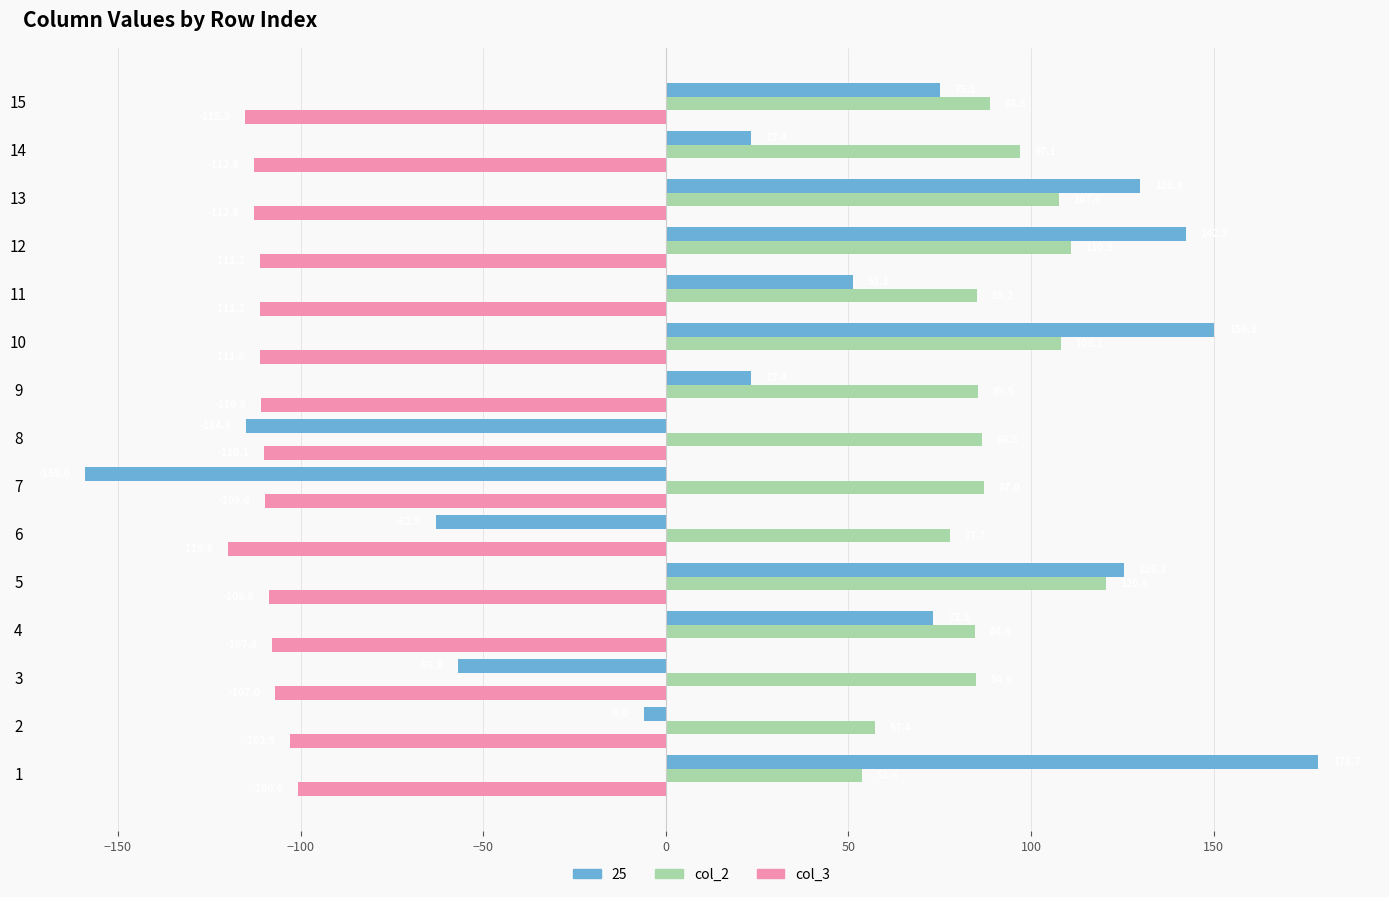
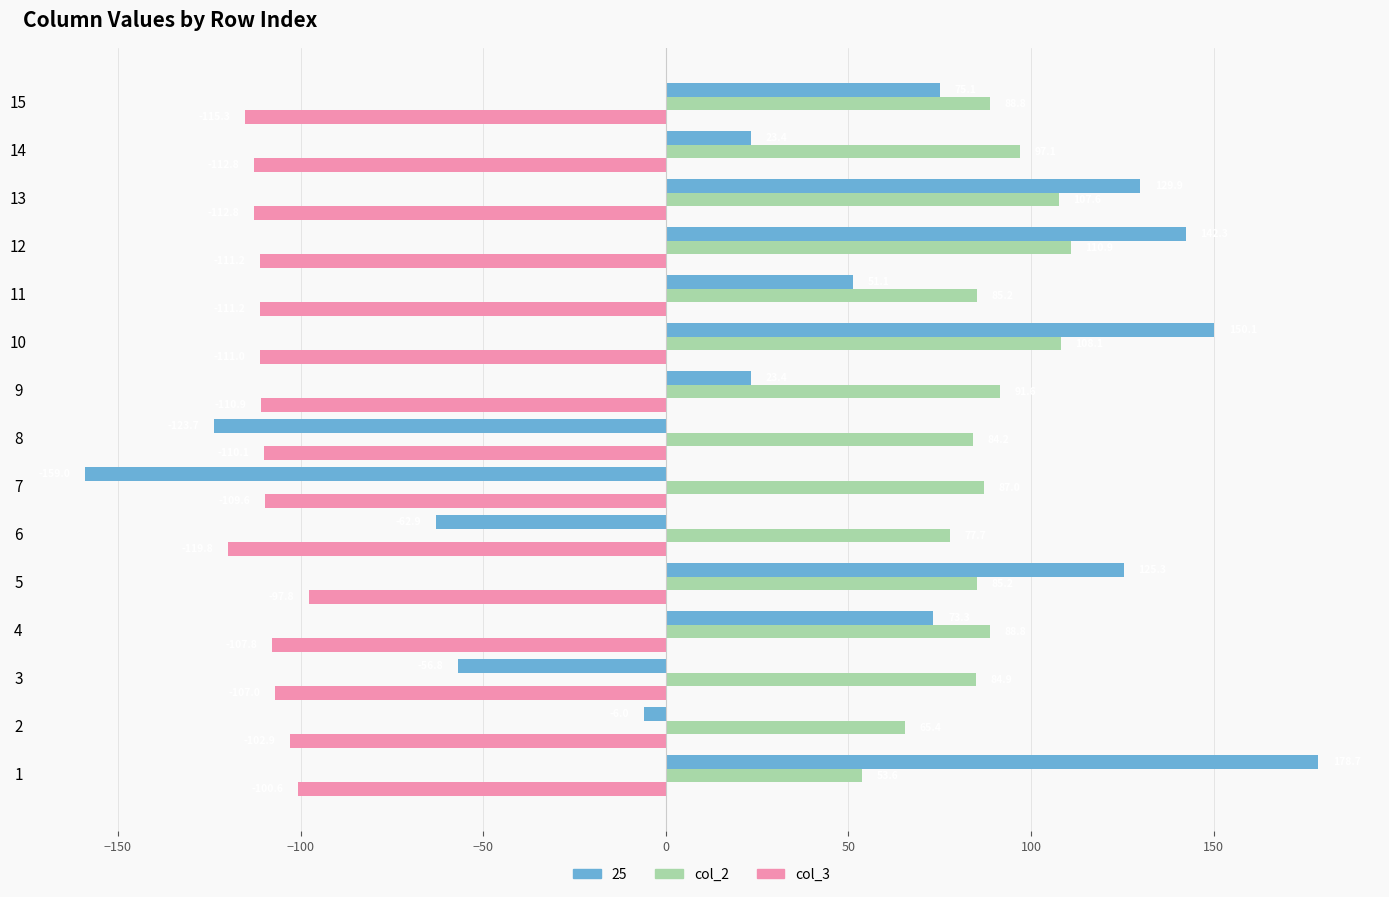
  {
    "25": {
      "15": 75,
      "14": 23,
      "13": 130,
      "12": 142,
      "11": 51,
      "10": 150,
      "9": 23,
-     "8": -115,
+     "8": -124,
      "7": -159,
      "6": -63,
      "5": 125,
      "4": 73,
      "3": -57,
      "2": -6,
      "1": 179
    },
    "col_2": {
      "15": 89,
      "14": 97,
      "13": 108,
      "12": 111,
      "11": 85,
      "10": 108,
-     "9": 85,
-     "8": 86,
+     "9": 92,
+     "8": 84,
      "7": 87,
      "6": 78,
-     "5": 121,
-     "4": 85,
+     "5": 85,
+     "4": 89,
      "3": 85,
-     "2": 57,
+     "2": 65,
      "1": 54
    },
    "col_3": {
      "15": -115,
      "14": -113,
      "13": -113,
      "12": -111,
      "11": -111,
      "10": -111,
      "9": -111,
      "8": -110,
      "7": -110,
      "6": -120,
-     "5": -109,
+     "5": -98,
      "4": -108,
      "3": -107,
      "2": -103,
      "1": -101
    }
  }
